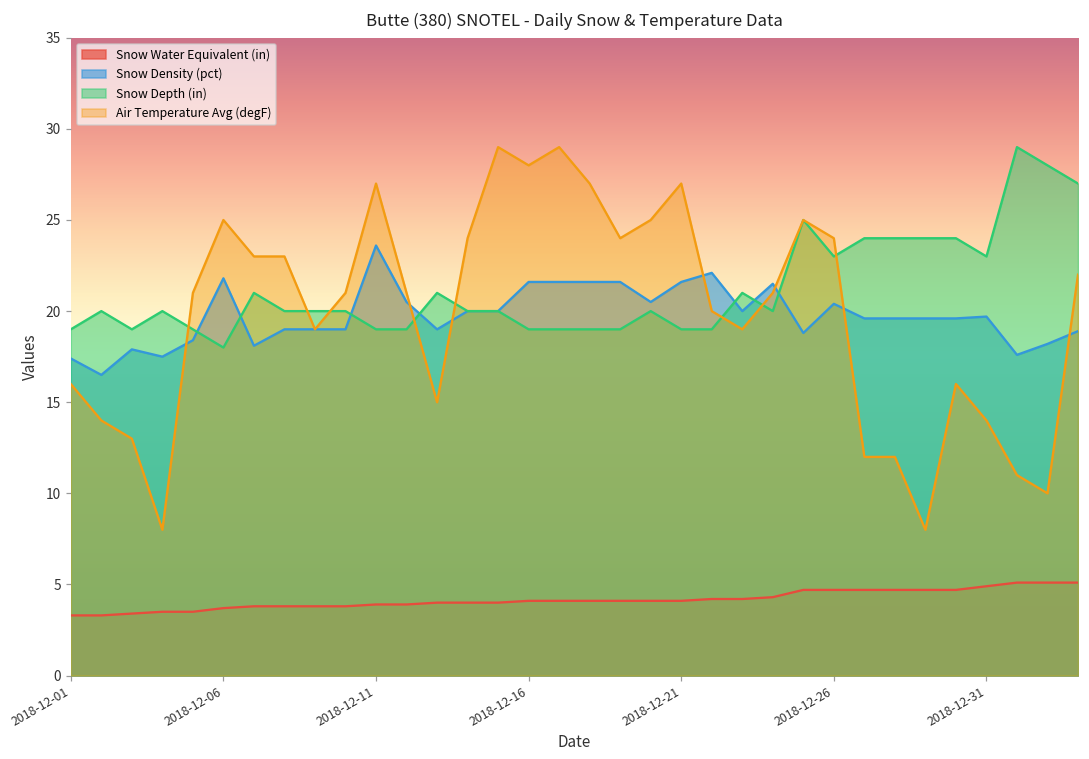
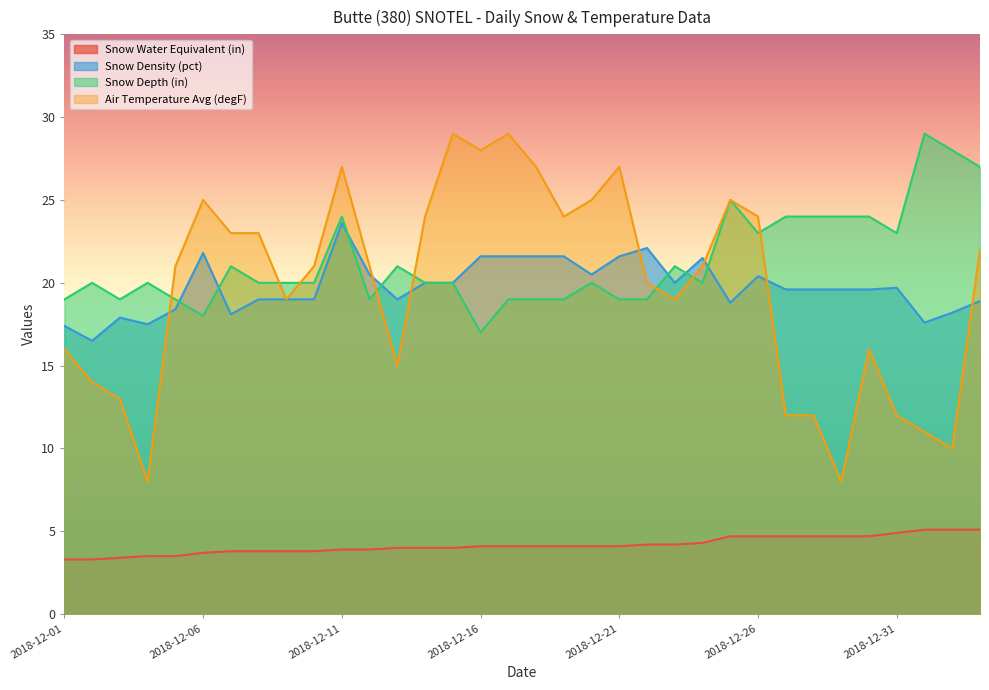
  {
    "Snow Water Equivalent (in)": {
      "2018-12-01": 3.3,
      "2018-12-06": 3.7,
      "2018-12-11": 4,
      "2018-12-16": 4,
      "2018-12-21": 4,
      "2018-12-26": 4.7,
      "2018-12-31": 5
    },
    "Snow Density (pct)": {
      "2018-12-01": 17.4,
      "2018-12-06": 21.8,
      "2018-12-11": 23.6,
      "2018-12-16": 21.6,
      "2018-12-21": 21.6,
      "2018-12-26": 20.4,
      "2018-12-31": 19.7
    },
    "Snow Depth (in)": {
      "2018-12-01": 19,
      "2018-12-06": 18,
-     "2018-12-11": 19,
-     "2018-12-16": 19,
+     "2018-12-11": 24,
+     "2018-12-16": 17,
      "2018-12-21": 19,
      "2018-12-26": 23,
      "2018-12-31": 23
    },
    "Air Temperature Avg (degF)": {
      "2018-12-01": 16,
      "2018-12-06": 25,
      "2018-12-11": 27,
      "2018-12-16": 28,
      "2018-12-21": 27,
      "2018-12-26": 24,
-     "2018-12-31": 14
+     "2018-12-31": 12
    }
  }
